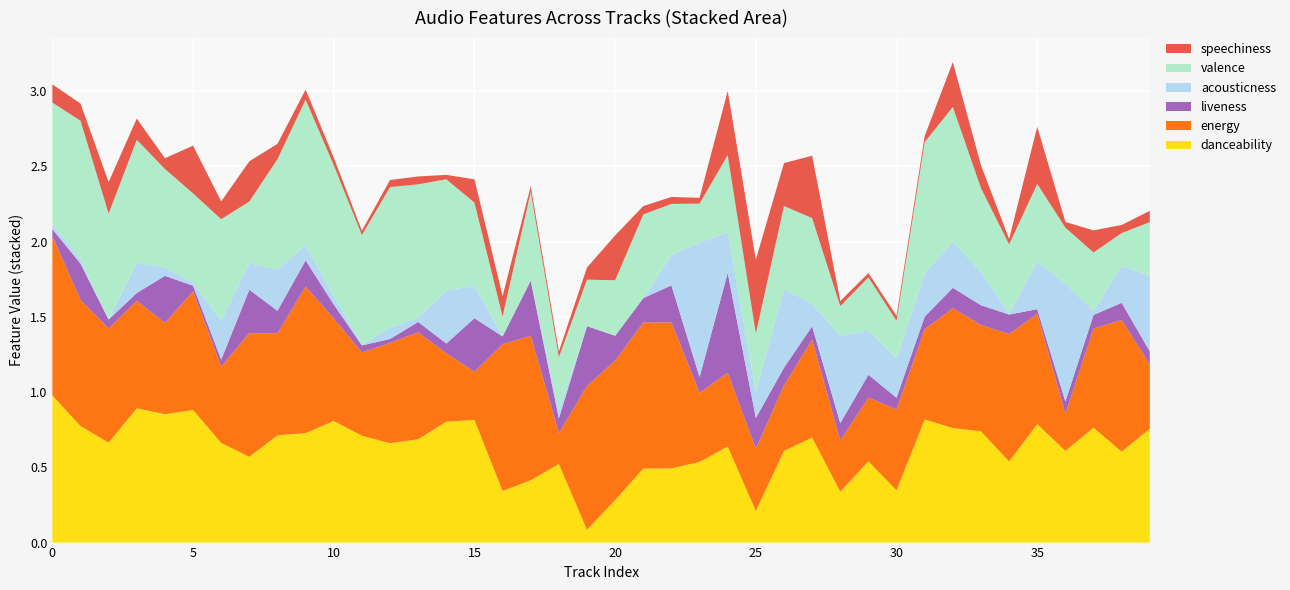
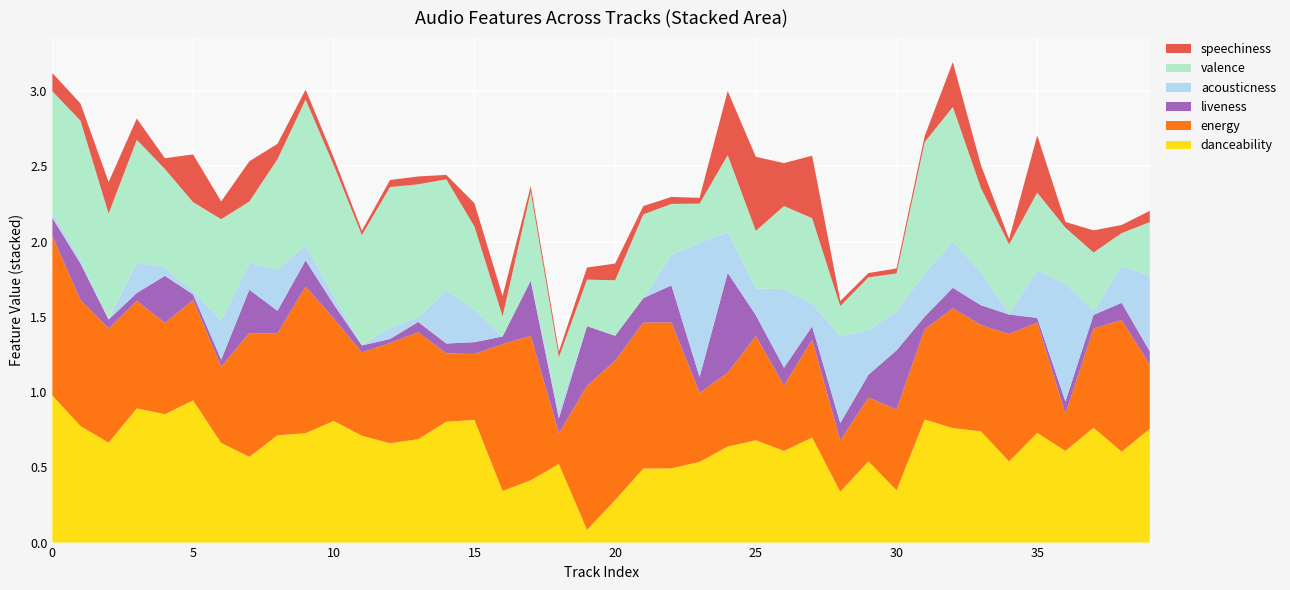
  {
    "danceability": {
      "0": 0.98,
-     "5": 0.88,
+     "5": 0.95,
      "10": 0.81,
      "15": 0.82,
      "20": 0.28,
-     "25": 0.21,
+     "25": 0.68,
      "30": 0.35,
-     "35": 0.79
+     "35": 0.73
    },
    "energy": {
      "0": 1.06,
-     "5": 0.79,
+     "5": 0.67,
      "10": 0.68,
-     "15": 0.32,
+     "15": 0.44,
      "20": 0.93,
-     "25": 0.41,
+     "25": 0.69,
      "30": 0.54,
      "35": 0.73
    },
    "liveness": {
-     "0": 0.05,
+     "0": 0.12,
      "5": 0.04,
      "10": 0.09,
-     "15": 0.36,
-     "25": 0.20,
-     "30": 0.08,
+     "15": 0.08,
+     "25": 0.14,
+     "30": 0.39,
      "35": 0.03
    },
    "speechiness": {
      "0": 0.12,
      "5": 0.32,
      "10": 0.05,
      "15": 0.15,
-     "20": 0.30,
+     "20": 0.11,
      "25": 0.49,
      "30": 0.03,
      "35": 0.38
    }
  }
